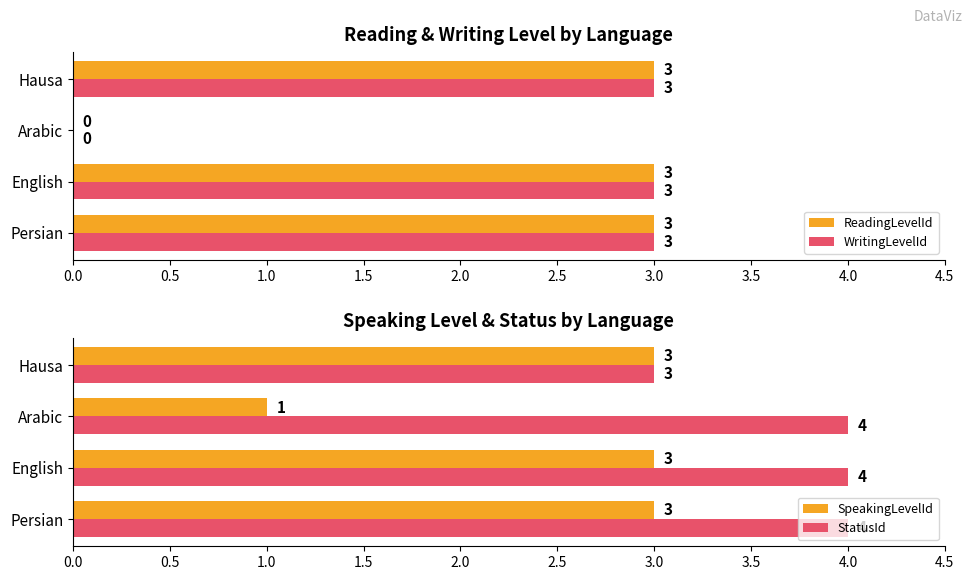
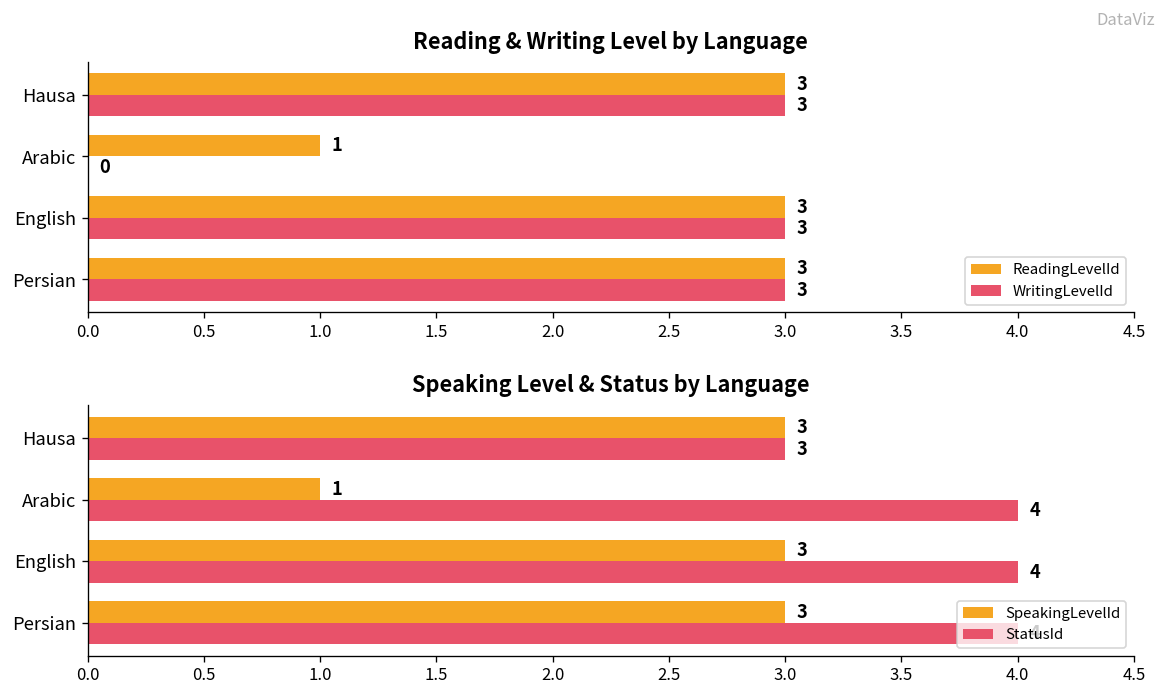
  {
    "Reading & Writing Level by Language": {
      "ReadingLevelId": {
        "Hausa": 3,
-       "Arabic": 0,
+       "Arabic": 1,
        "English": 3,
        "Persian": 3
      },
      "WritingLevelId": {
        "Hausa": 3,
        "Arabic": 0,
        "English": 3,
        "Persian": 3
      }
    },
    "Speaking Level & Status by Language": {
      "SpeakingLevelId": {
        "Hausa": 3,
        "Arabic": 1,
        "English": 3,
        "Persian": 3
      },
      "StatusId": {
        "Hausa": 3,
        "Arabic": 4,
        "English": 4
      }
    }
  }
